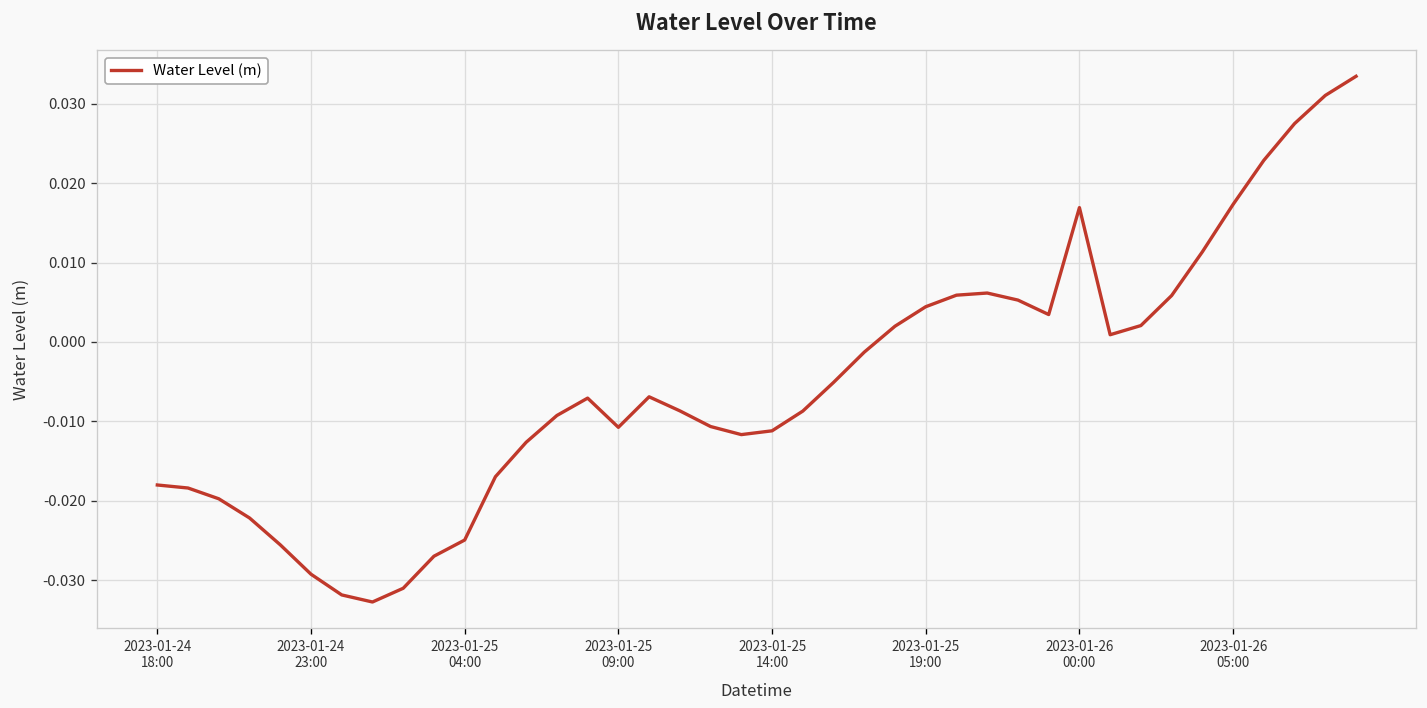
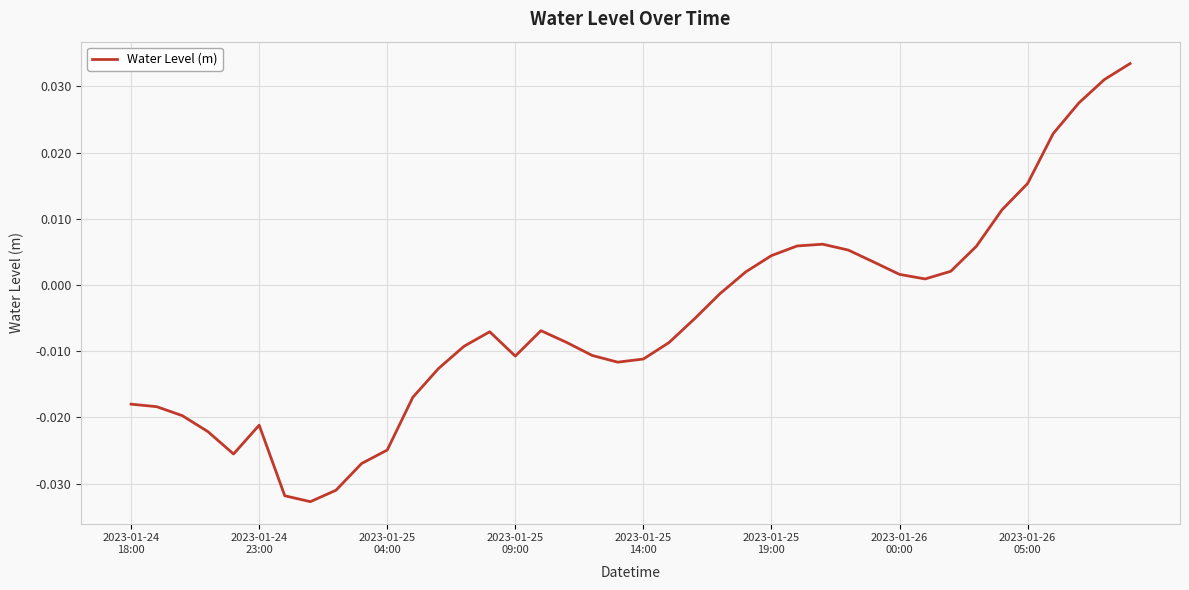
  {
    "2023-01-24 18:00": -0.018,
-   "2023-01-24 23:00": -0.029,
+   "2023-01-24 23:00": -0.021,
    "2023-01-25 04:00": -0.025,
    "2023-01-25 09:00": -0.011,
    "2023-01-25 14:00": -0.011,
    "2023-01-25 19:00": 0.004,
-   "2023-01-26 00:00": 0.017,
-   "2023-01-26 05:00": 0.017
+   "2023-01-26 00:00": 0.002,
+   "2023-01-26 05:00": 0.015
  }
